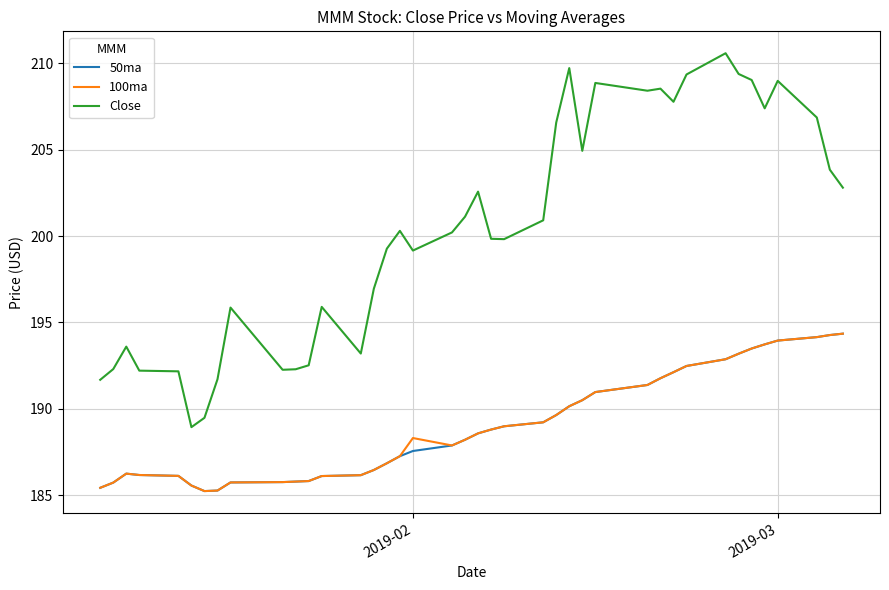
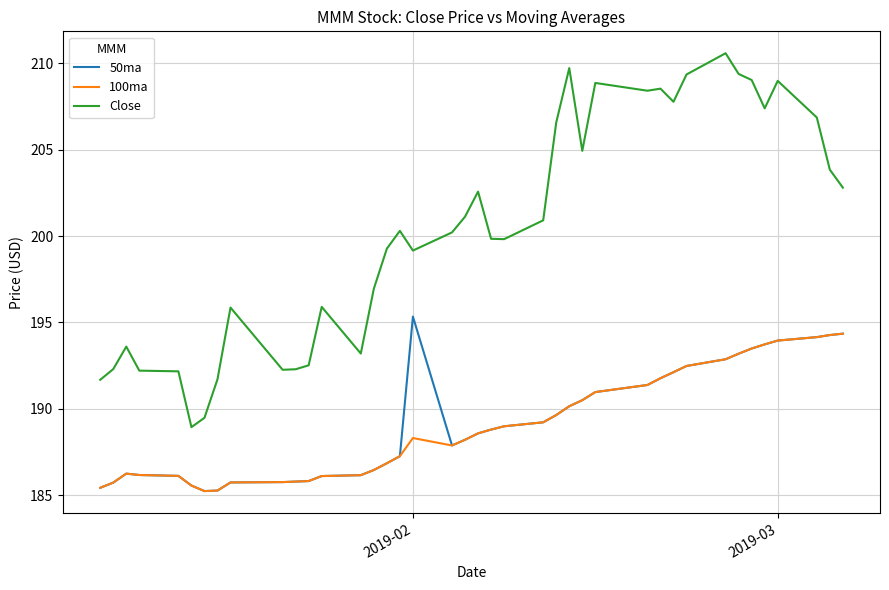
  {
    "50ma": {
-     "2019-02": 187.6
+     "2019-02": 195.3
    },
    "100ma": {
      "2019-02": 188.3
    },
    "Close": {
      "2019-02": 199.2,
      "2019-03": 209.0
    }
  }
